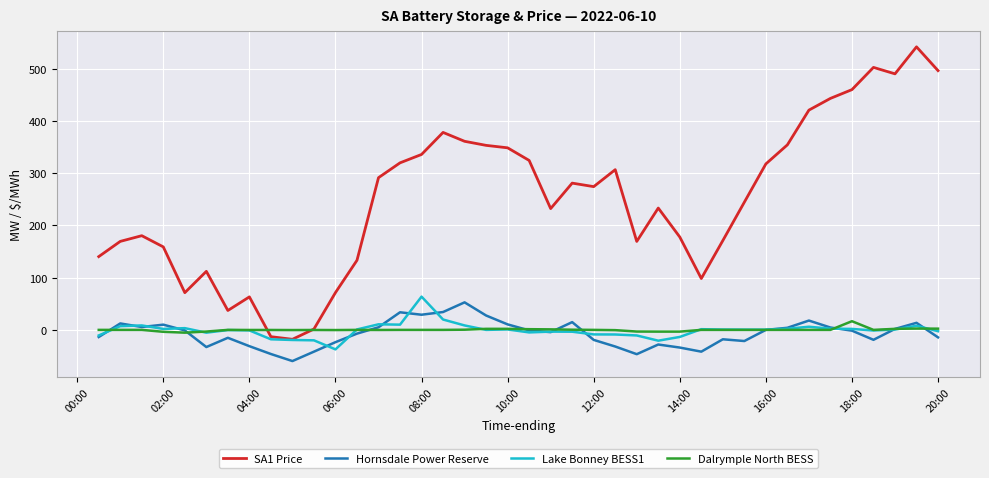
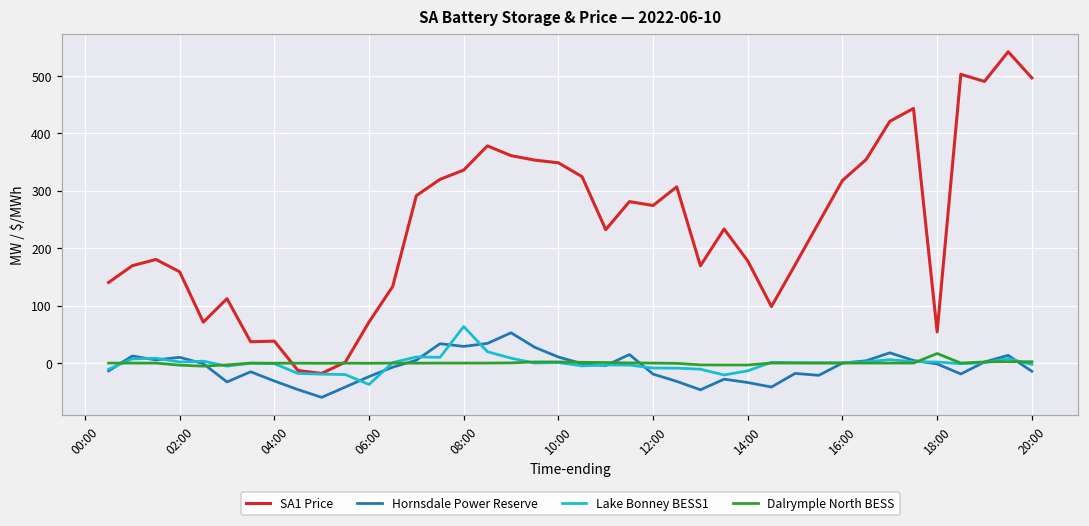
  {
    "SA1 Price": {
      "02:00": 160,
-     "04:00": 60,
+     "04:00": 40,
      "06:00": 70,
      "08:00": 340,
      "10:00": 350,
      "12:00": 270,
      "14:00": 180,
      "16:00": 320,
-     "18:00": 460,
+     "18:00": 50,
      "20:00": 500
    },
    "Hornsdale Power Reserve": {
      "02:00": 10,
      "04:00": -30,
      "06:00": -20,
      "08:00": 30,
      "10:00": 10,
      "12:00": -20,
      "14:00": -30,
      "20:00": -10
    },
    "Lake Bonney BESS1": {
      "02:00": 0,
      "06:00": -40,
      "08:00": 60,
      "12:00": -10,
      "14:00": -10,
      "20:00": 0
    },
    "Dalrymple North BESS": {
      "02:00": 0,
      "06:00": 0,
      "08:00": 0,
      "12:00": 0,
      "14:00": 0,
      "18:00": 20,
      "20:00": 0
    }
  }
